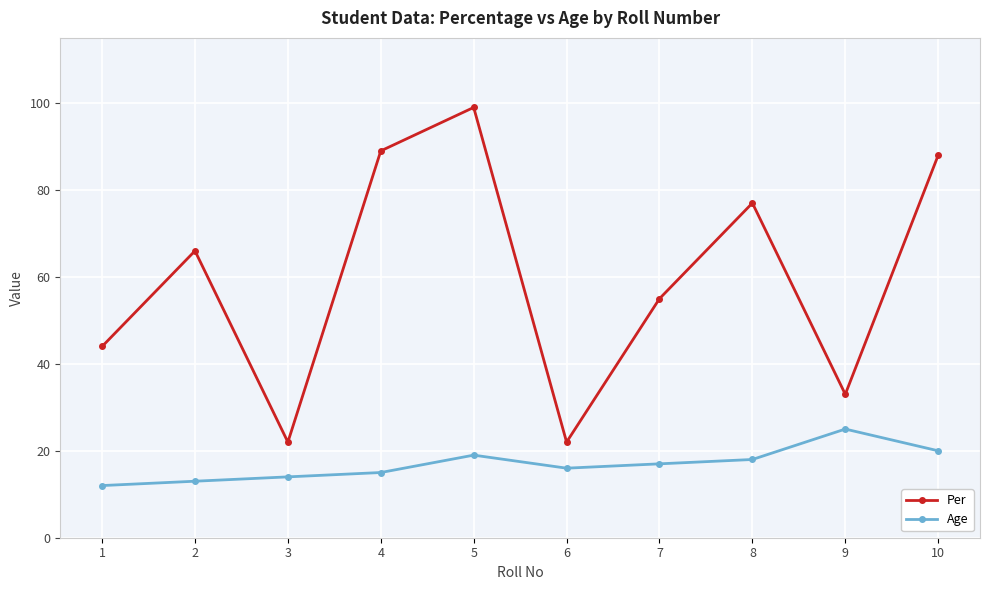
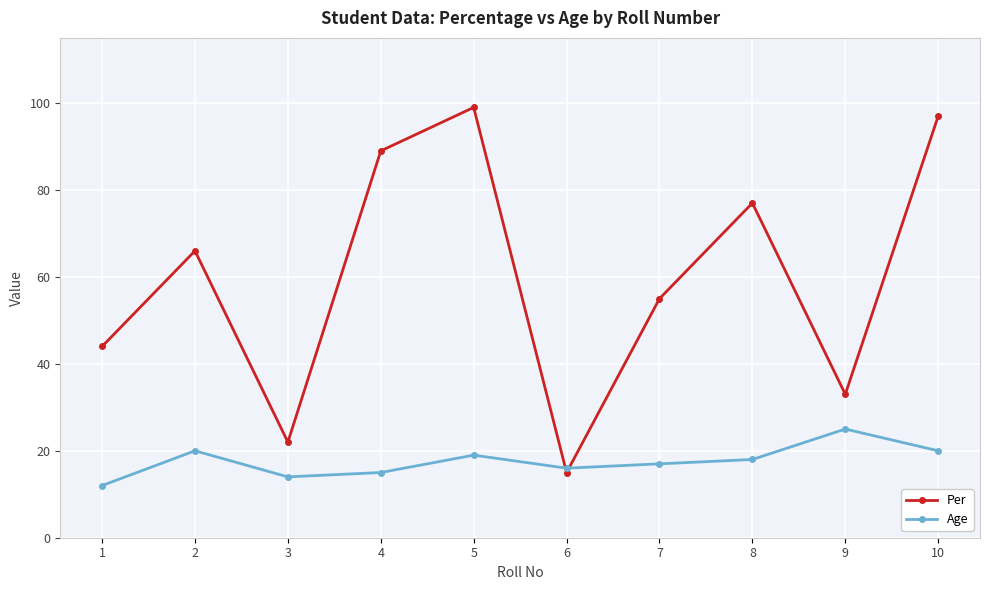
  {
    "Per": {
      "1": 44,
      "2": 66,
      "3": 22,
      "4": 89,
      "5": 99,
-     "6": 22,
+     "6": 15,
      "7": 55,
      "8": 77,
      "9": 33,
-     "10": 88
+     "10": 97
    },
    "Age": {
      "1": 12,
-     "2": 13,
+     "2": 20,
      "3": 14,
      "4": 15,
      "5": 19,
      "6": 16,
      "7": 17,
      "8": 18,
      "9": 25,
      "10": 20
    }
  }
